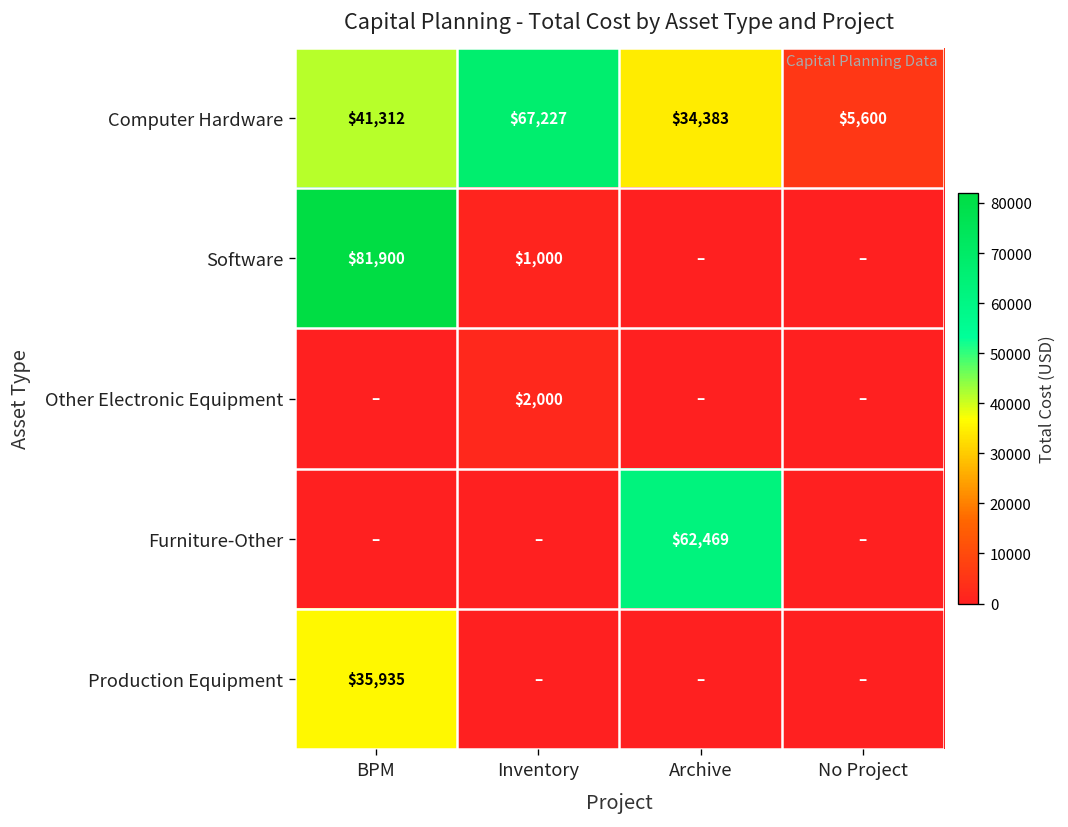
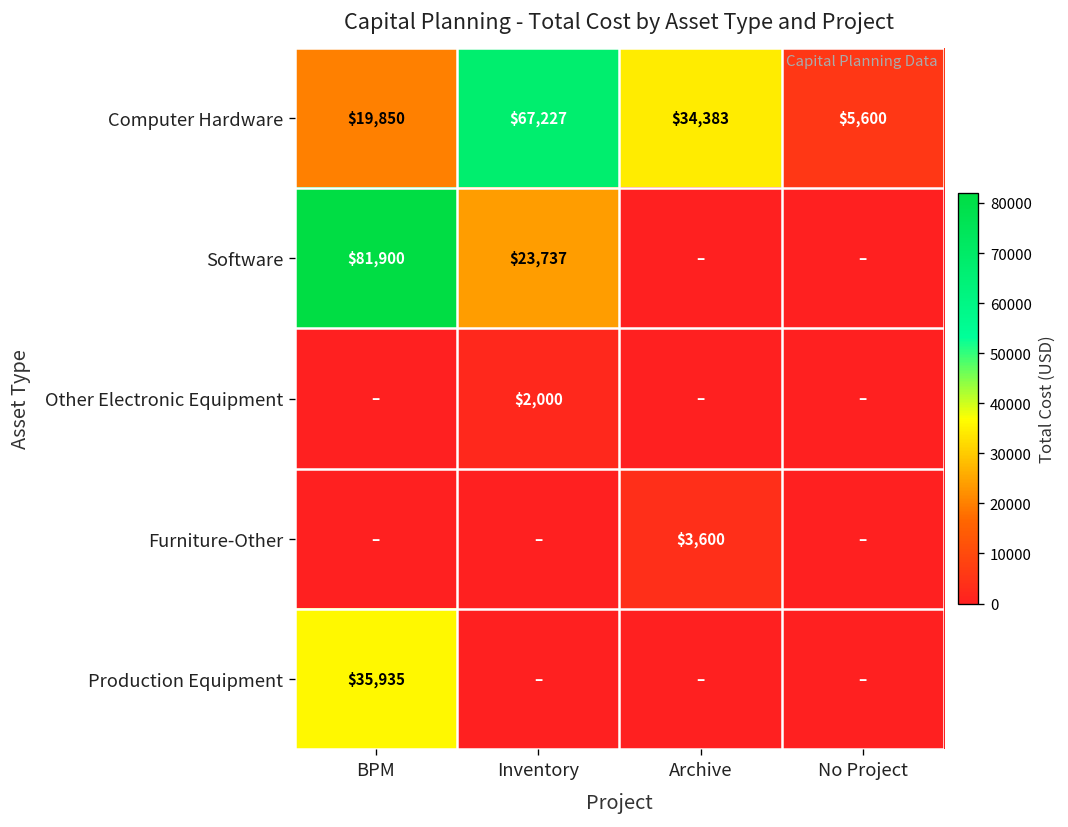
  {
    "Computer Hardware": {
-     "BPM": "$41,312",
+     "BPM": "$19,850",
      "Inventory": "$67,227",
      "Archive": "$34,383"
    },
    "Software": {
      "BPM": "$81,900",
-     "Inventory": "$1,000"
+     "Inventory": "$23,737"
    },
    "Other Electronic Equipment": {
      "Inventory": "$2,000"
    },
    "Furniture-Other": {
-     "Archive": "$62,469"
+     "Archive": "$3,600"
    },
    "Production Equipment": {
      "BPM": "$35,935"
    }
  }
